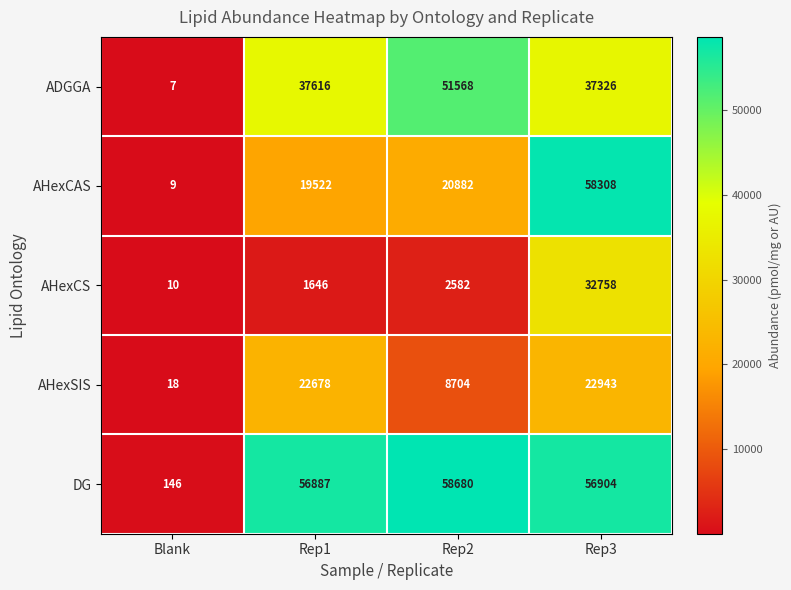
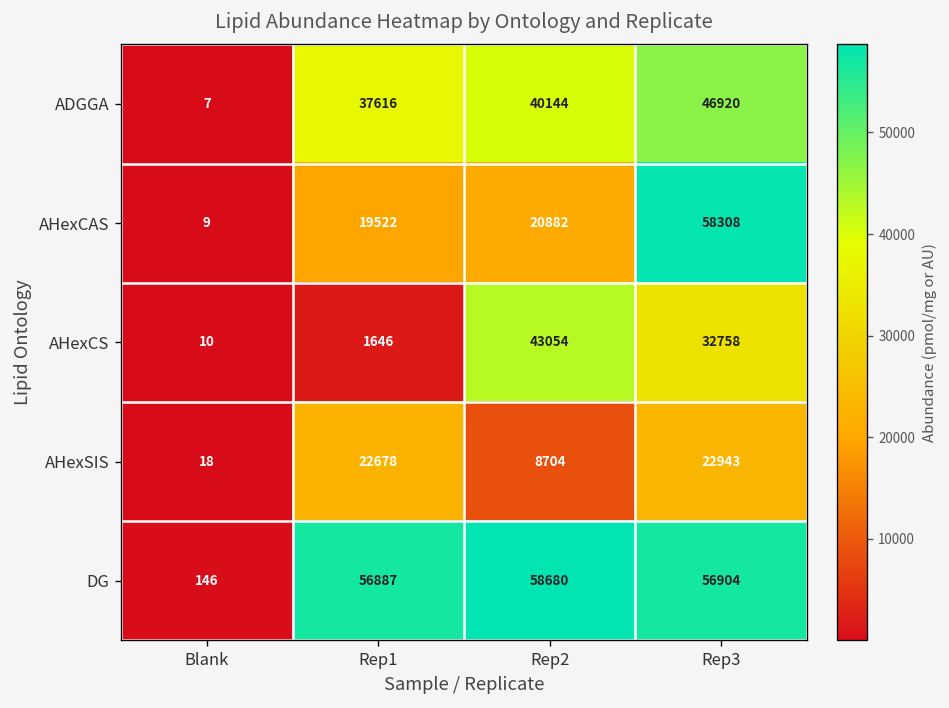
  {
    "ADGGA": {
      "Blank": 7,
      "Rep1": 37616,
-     "Rep2": 51568,
-     "Rep3": 37326
+     "Rep2": 40144,
+     "Rep3": 46920
    },
    "AHexCAS": {
      "Blank": 9,
      "Rep1": 19522,
      "Rep2": 20882,
      "Rep3": 58308
    },
    "AHexCS": {
      "Blank": 10,
      "Rep1": 1646,
-     "Rep2": 2582,
+     "Rep2": 43054,
      "Rep3": 32758
    },
    "AHexSIS": {
      "Blank": 18,
      "Rep1": 22678,
      "Rep2": 8704,
      "Rep3": 22943
    },
    "DG": {
      "Blank": 146,
      "Rep1": 56887,
      "Rep2": 58680,
      "Rep3": 56904
    }
  }
